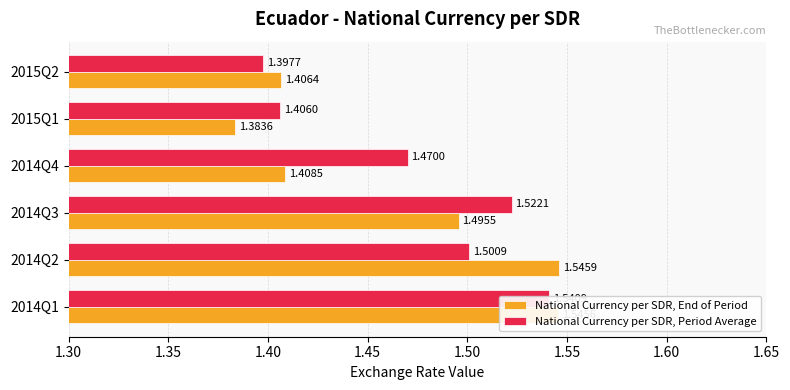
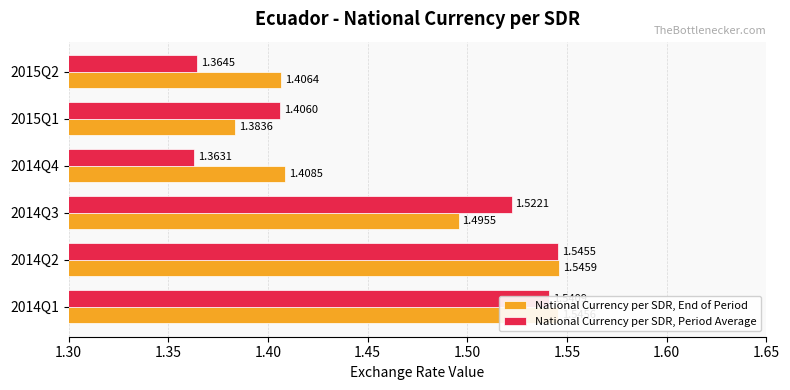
  {
    "National Currency per SDR, End of Period": {
      "2015Q2": 1.4064,
      "2015Q1": 1.3836,
      "2014Q4": 1.4085,
      "2014Q3": 1.4955,
      "2014Q2": 1.5459
    },
    "National Currency per SDR, Period Average": {
-     "2015Q2": 1.3977,
+     "2015Q2": 1.3645,
      "2015Q1": 1.4060,
-     "2014Q4": 1.4700,
+     "2014Q4": 1.3631,
      "2014Q3": 1.5221,
-     "2014Q2": 1.5009
+     "2014Q2": 1.5455
    }
  }
